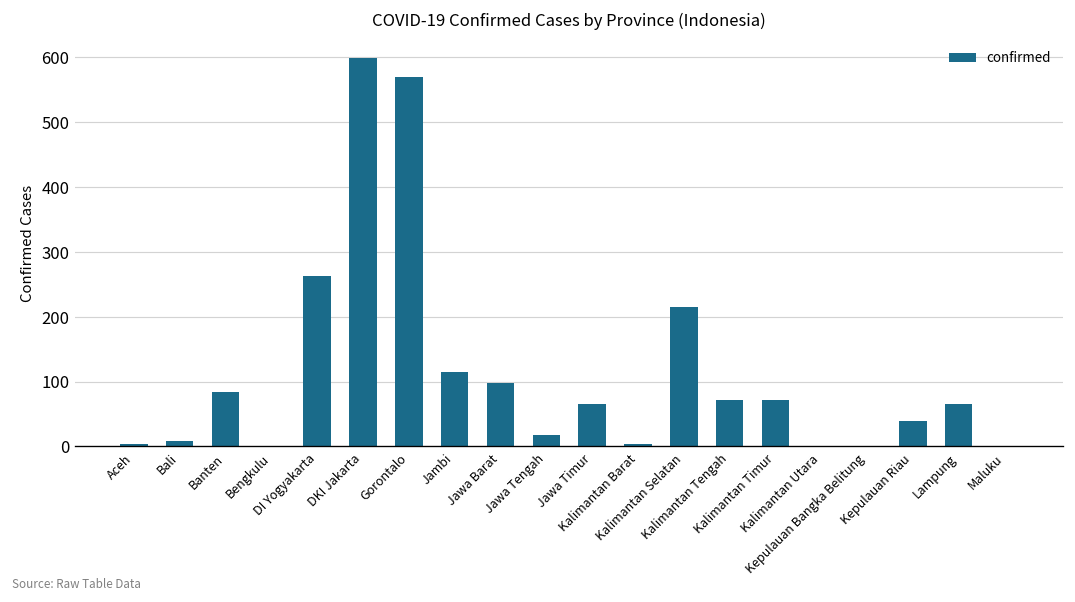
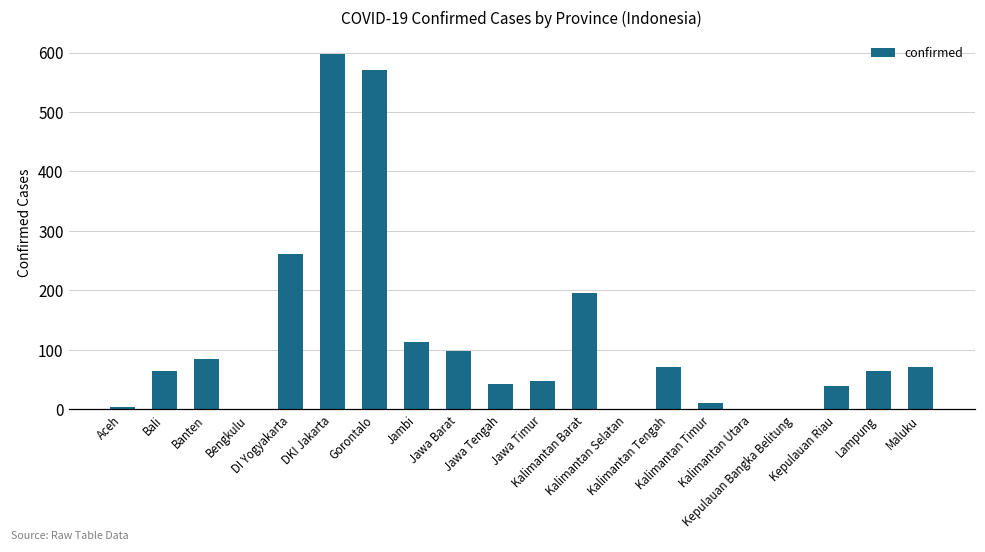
  {
-   "Bali": 10,
+   "Bali": 60,
    "Banten": 80,
    "Bengkulu": 0,
    "DI Yogyakarta": 260,
    "DKI Jakarta": 600,
    "Gorontalo": 570,
    "Jambi": 110,
    "Jawa Barat": 100,
-   "Jawa Tengah": 20,
-   "Jawa Timur": 70,
-   "Kalimantan Barat": 0,
-   "Kalimantan Selatan": 220,
+   "Jawa Tengah": 40,
+   "Jawa Timur": 50,
+   "Kalimantan Barat": 200,
+   "Kalimantan Selatan": 0,
    "Kalimantan Tengah": 70,
-   "Kalimantan Timur": 70,
+   "Kalimantan Timur": 10,
    "Kalimantan Utara": 0,
    "Kepulauan Bangka Belitung": 0,
    "Kepulauan Riau": 40,
    "Lampung": 70,
-   "Maluku": 0
+   "Maluku": 70
  }
